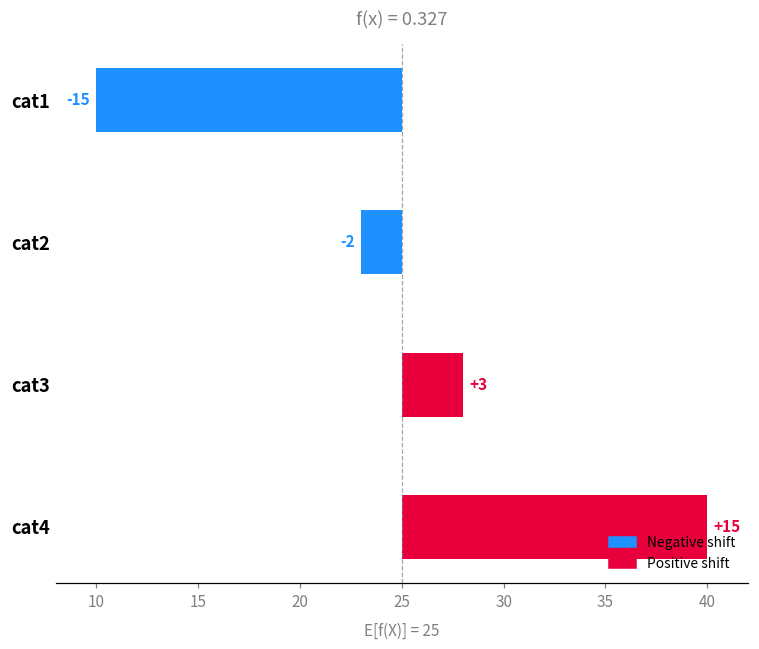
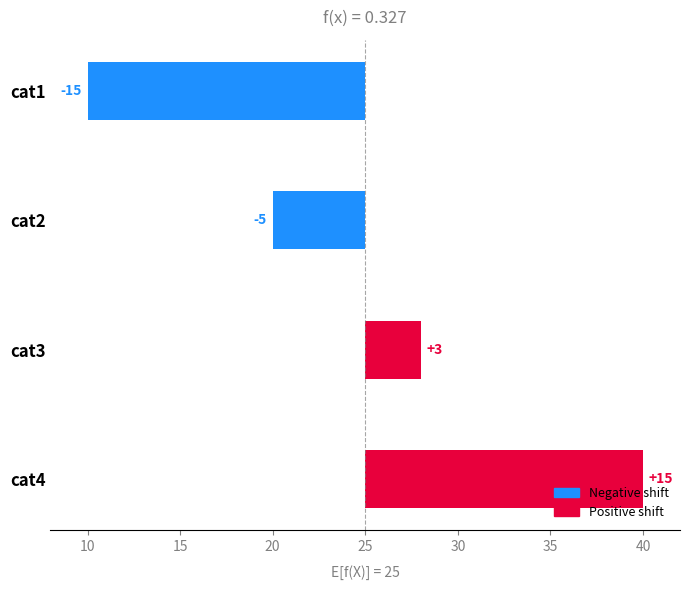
  {
    "cat1": "-15",
-   "cat2": "-2",
+   "cat2": "-5",
    "cat3": "+3",
    "cat4": "+15"
  }
